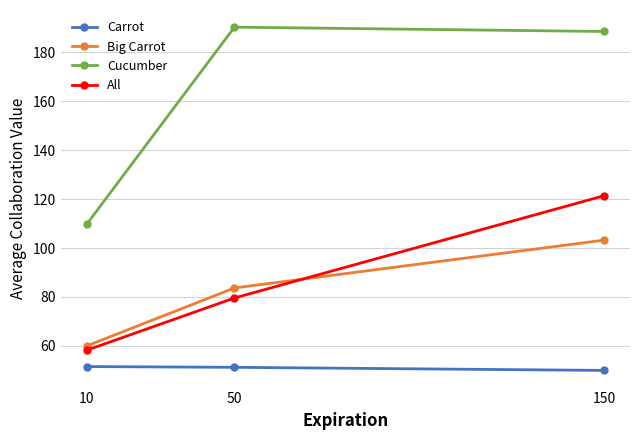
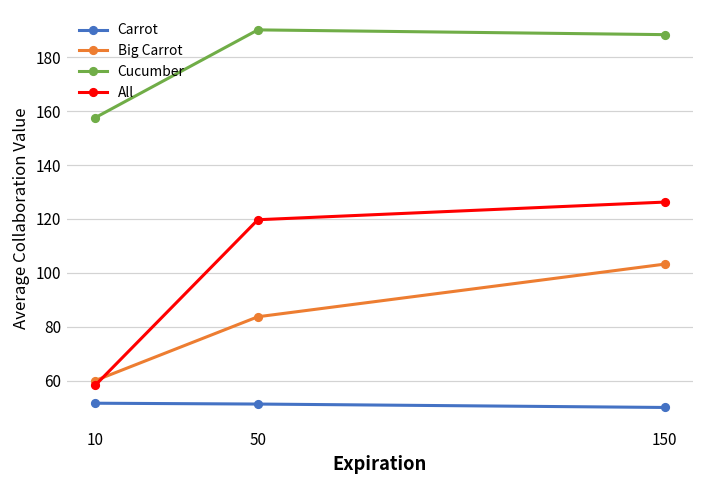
  {
    "Carrot": {
      "10": 52,
      "50": 51,
      "150": 50
    },
    "Big Carrot": {
      "10": 60,
      "50": 84,
      "150": 103
    },
    "Cucumber": {
-     "10": 110,
+     "10": 158,
      "50": 190,
      "150": 188
    },
    "All": {
      "10": 58,
-     "50": 80,
-     "150": 121
+     "50": 120,
+     "150": 126
    }
  }
